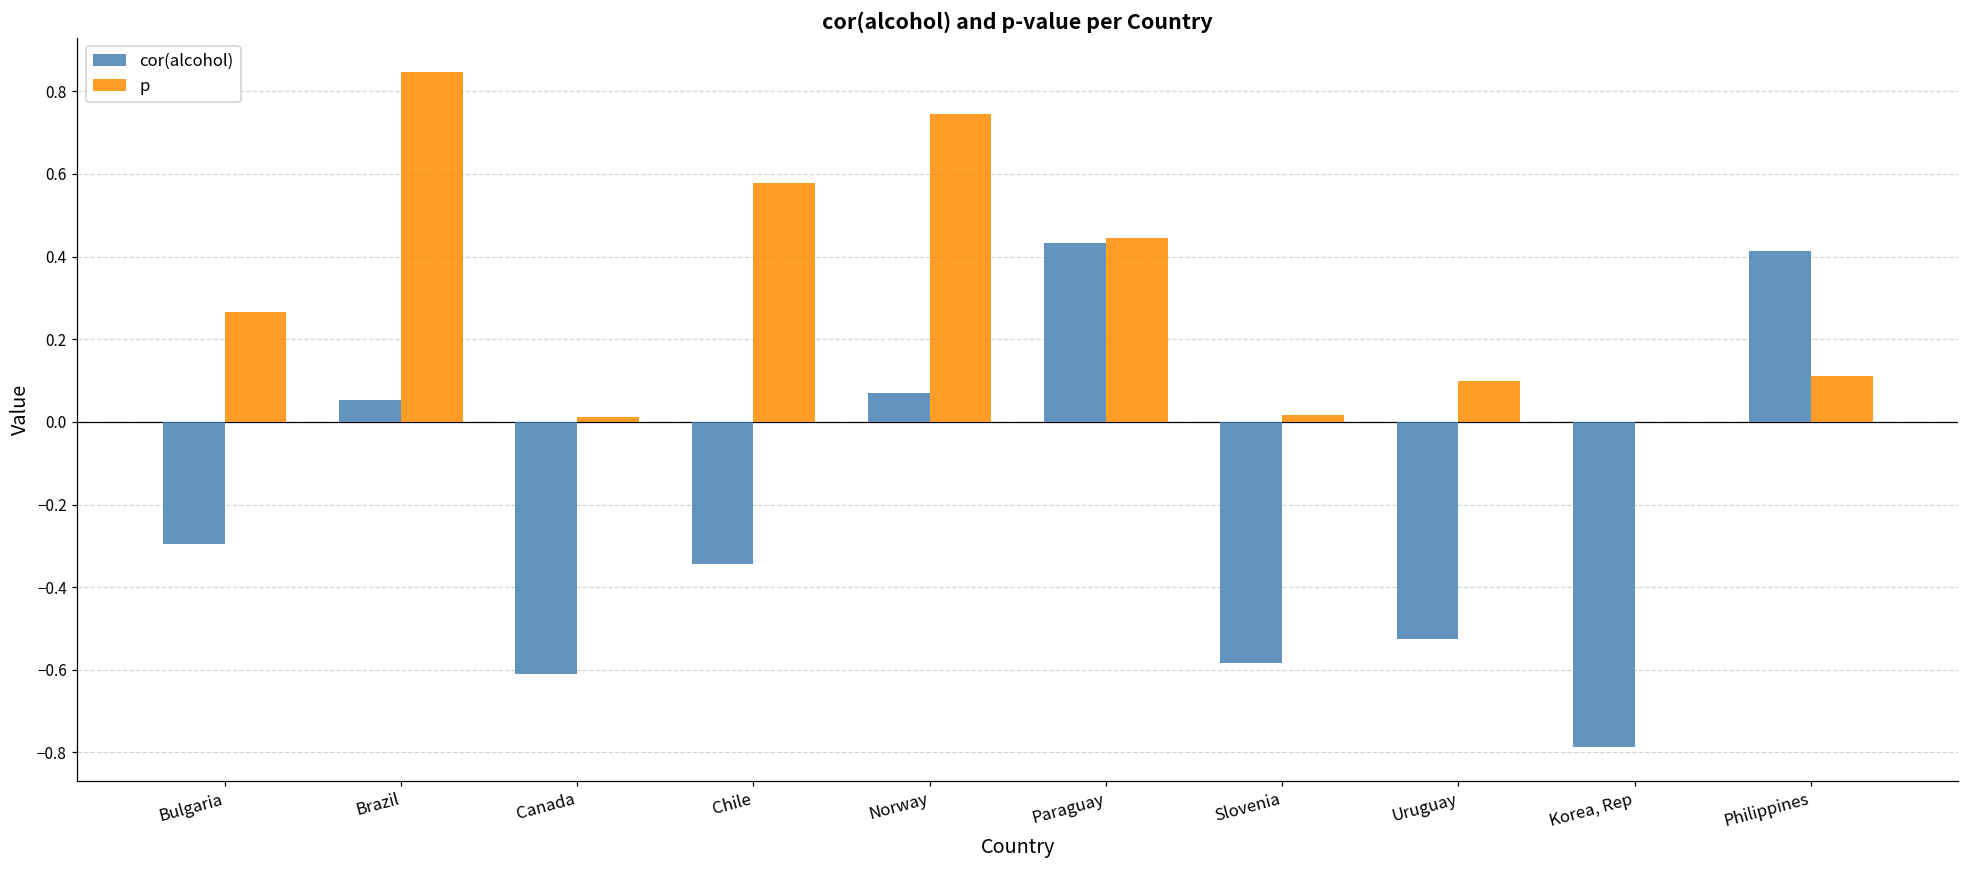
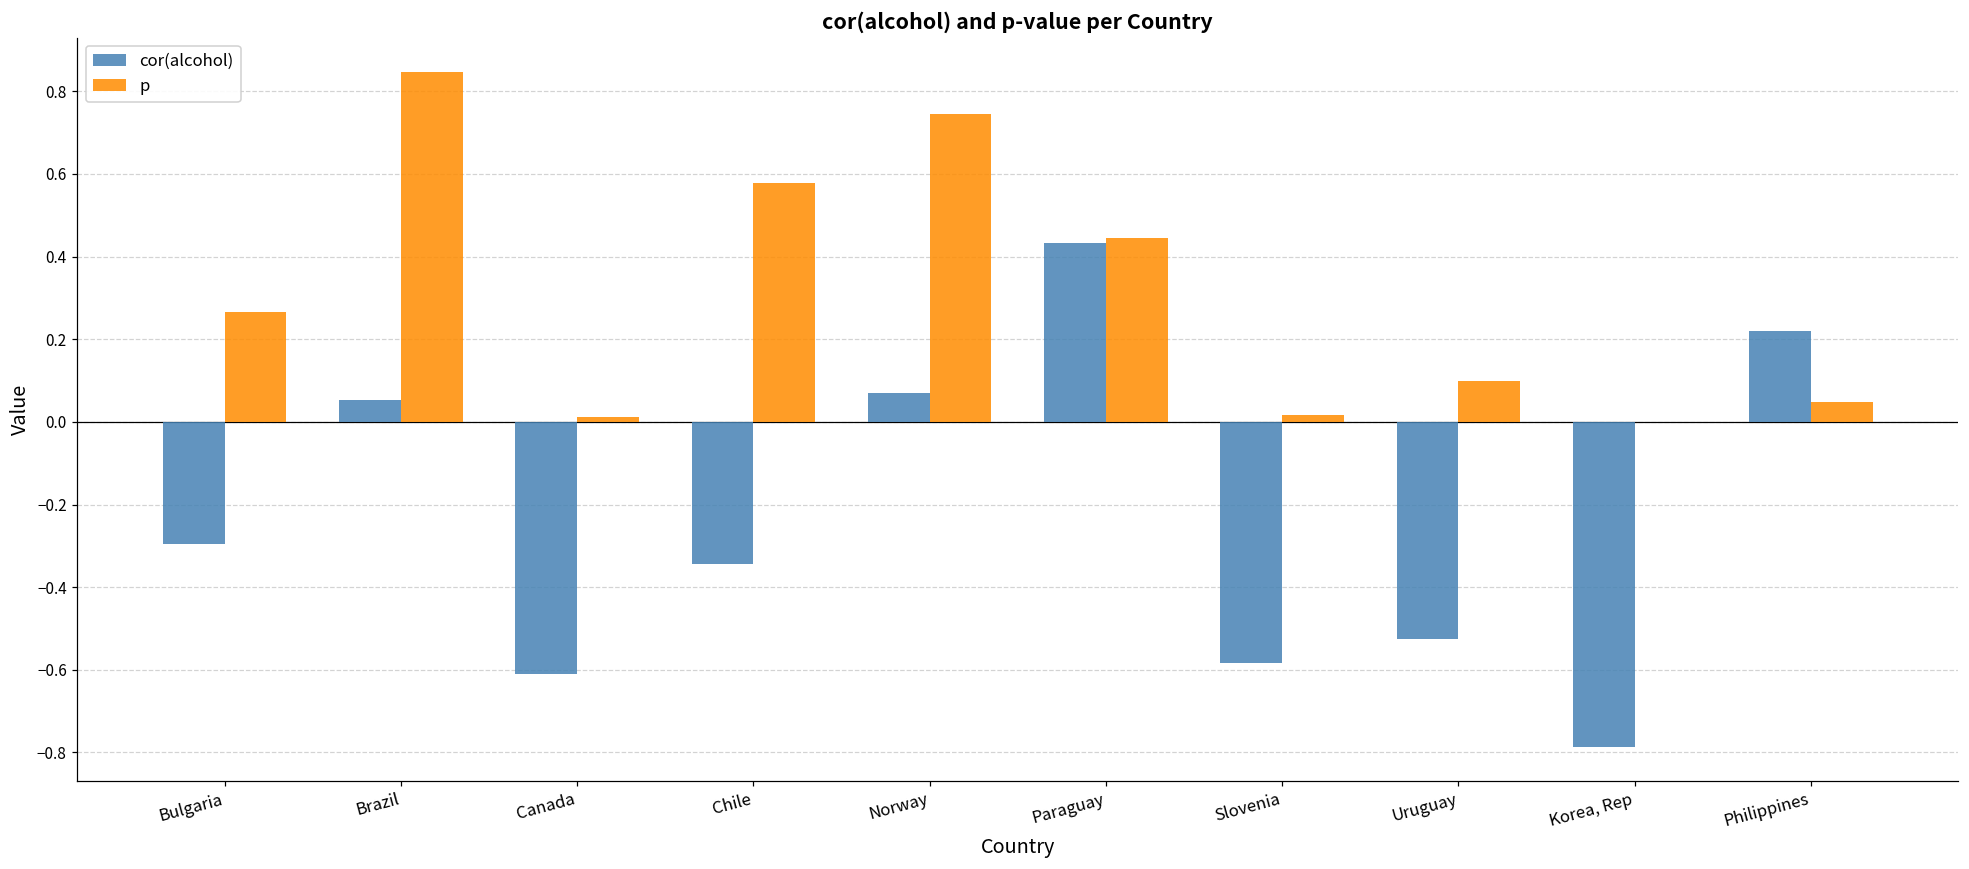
  {
    "cor(alcohol)": {
      "Bulgaria": -0.30,
      "Brazil": 0.05,
      "Canada": -0.61,
      "Chile": -0.34,
      "Norway": 0.07,
      "Paraguay": 0.43,
      "Slovenia": -0.58,
      "Uruguay": -0.52,
      "Korea, Rep": -0.79,
-     "Philippines": 0.41
+     "Philippines": 0.22
    },
    "p": {
      "Bulgaria": 0.27,
      "Brazil": 0.85,
      "Canada": 0.01,
      "Chile": 0.58,
      "Norway": 0.74,
      "Paraguay": 0.44,
      "Slovenia": 0.02,
      "Uruguay": 0.10,
-     "Philippines": 0.11
+     "Philippines": 0.05
    }
  }
